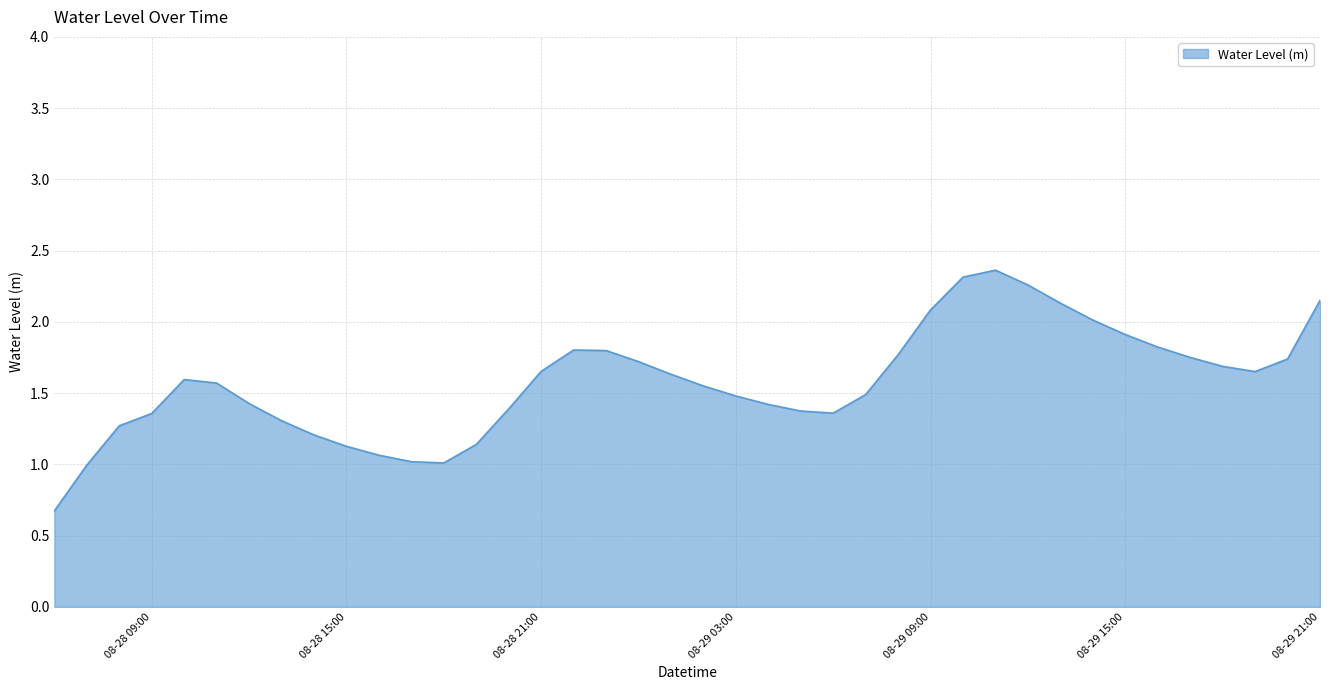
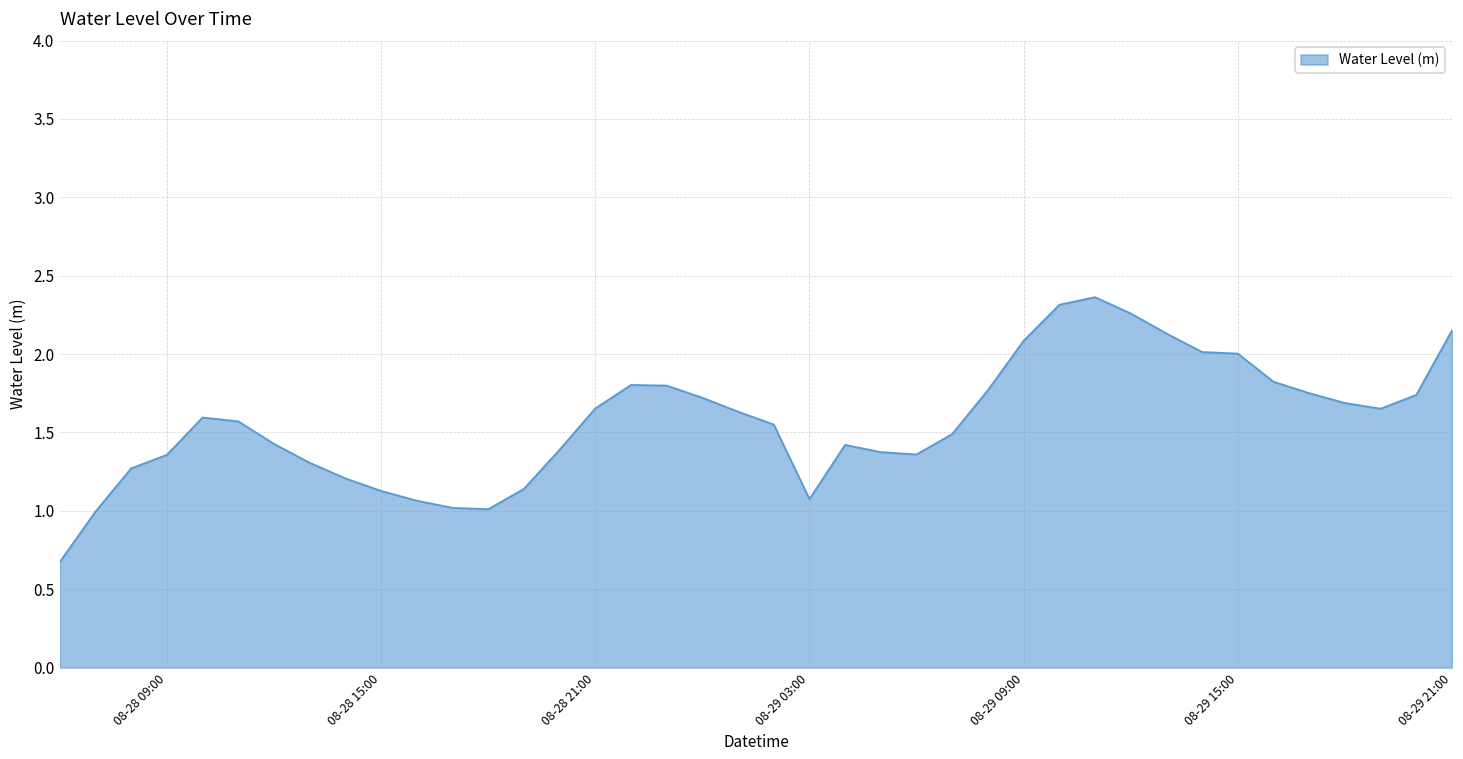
  {
    "08-28 09:00": 1.36,
    "08-28 15:00": 1.13,
    "08-28 21:00": 1.65,
-   "08-29 03:00": 1.48,
+   "08-29 03:00": 1.07,
    "08-29 09:00": 2.08,
-   "08-29 15:00": 1.91,
+   "08-29 15:00": 2.00,
    "08-29 21:00": 2.15
  }
